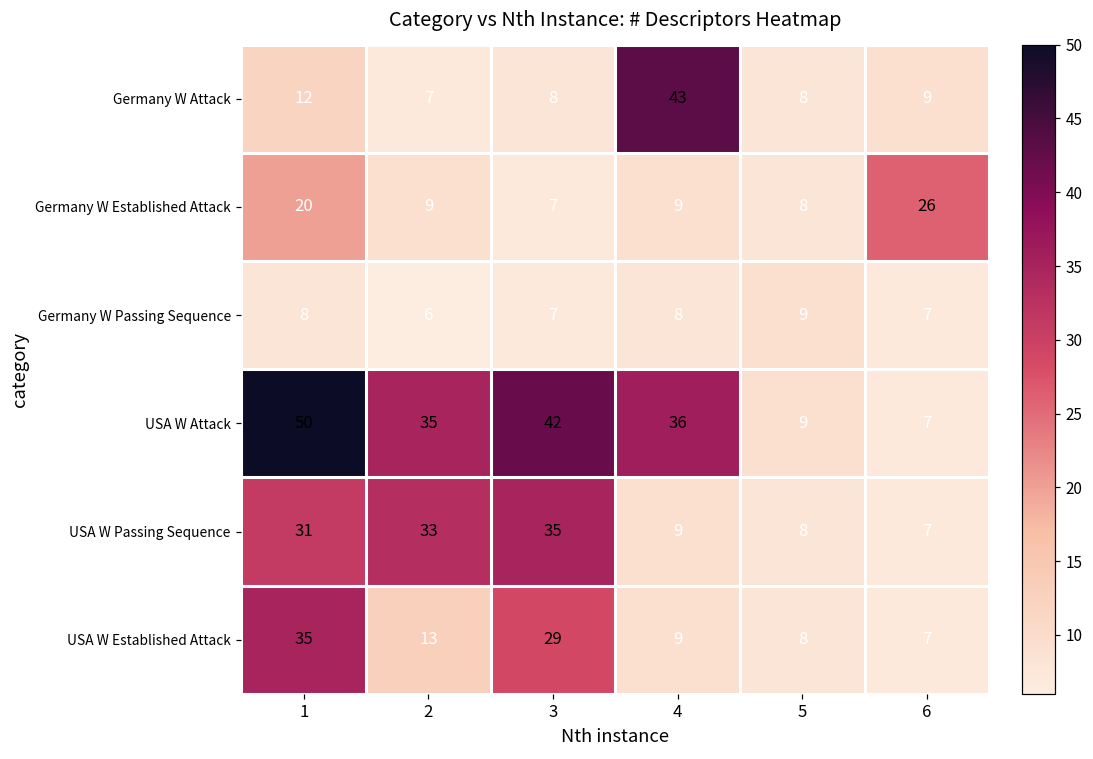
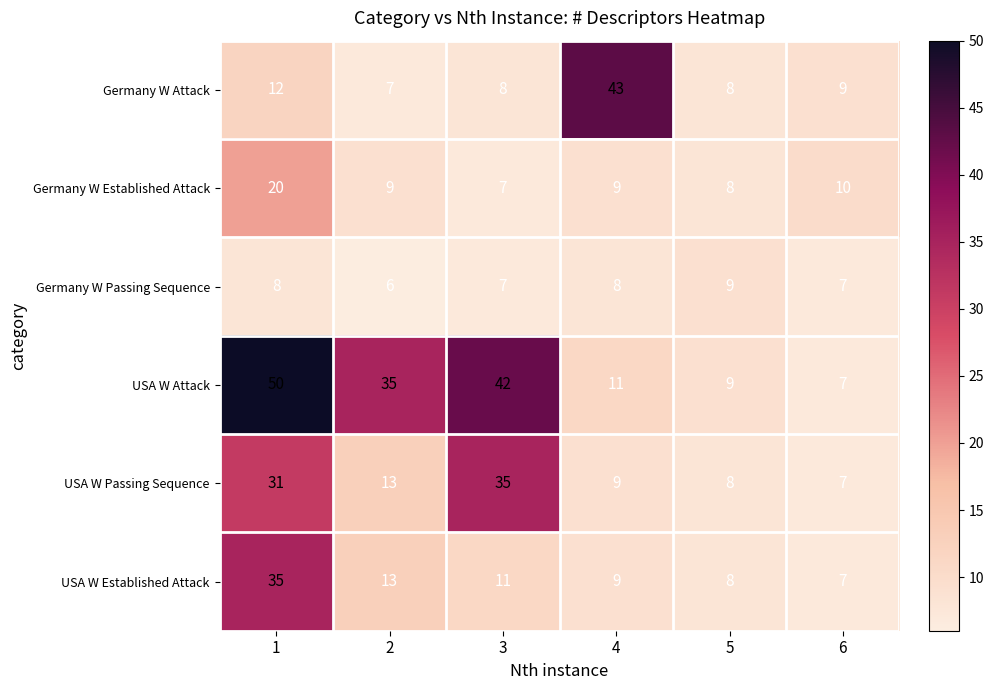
  {
    "Germany W Attack": {
      "1": 12,
      "4": 43
    },
    "Germany W Established Attack": {
      "1": 20,
-     "6": 26
+     "6": 10
    },
    "USA W Attack": {
      "2": 35,
      "3": 42,
-     "4": 36
+     "4": 11
    },
    "USA W Passing Sequence": {
      "1": 31,
-     "2": 33,
+     "2": 13,
      "3": 35
    },
    "USA W Established Attack": {
      "1": 35,
      "2": 13,
-     "3": 29
+     "3": 11
    }
  }
